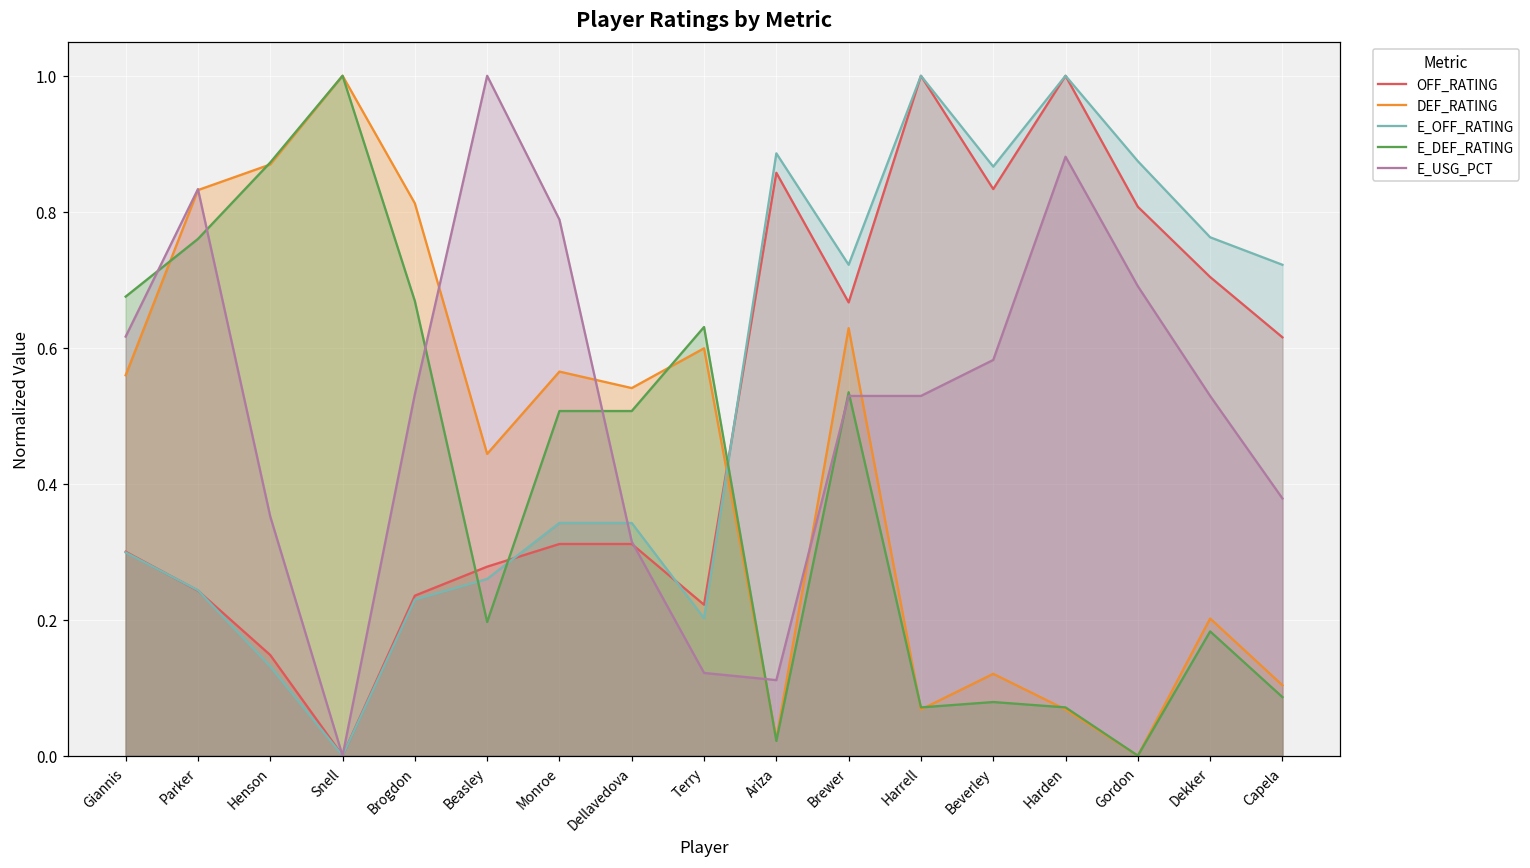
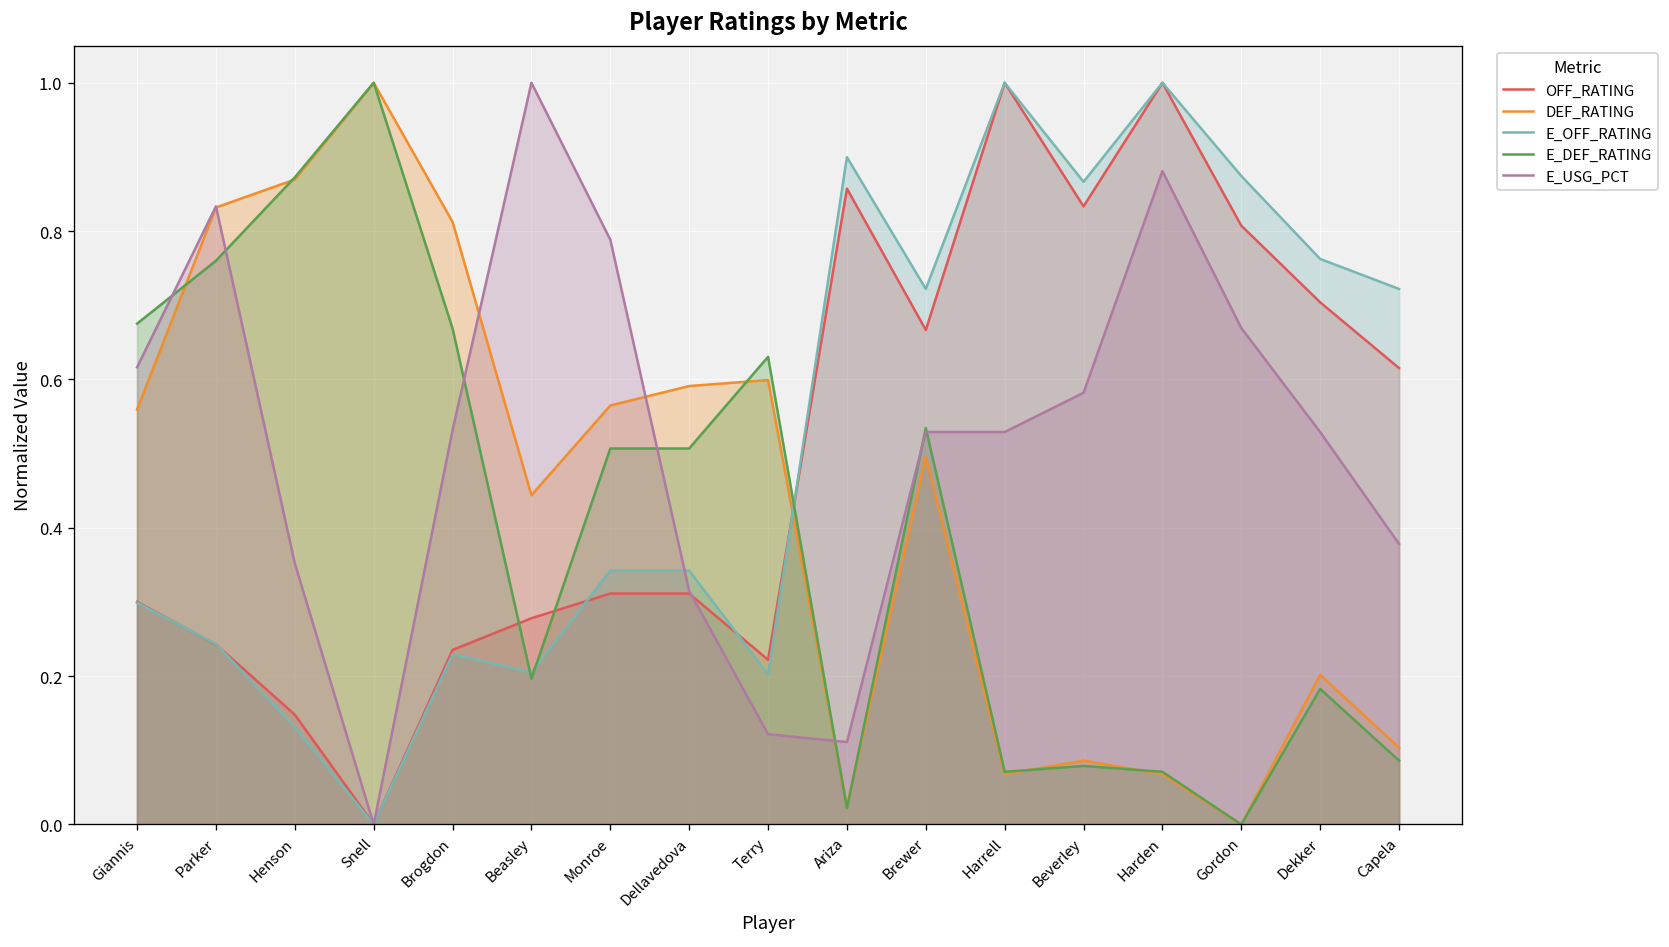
  {
    "OFF_RATING": {
      "Henson": 0.15,
      "Brogdon": 0.24,
      "Beasley": 0.28,
      "Monroe": 0.31,
      "Terry": 0.22,
      "Ariza": 0.86,
      "Brewer": 0.67,
      "Beverley": 0.83,
      "Gordon": 0.81,
      "Dekker": 0.70,
      "Capela": 0.62
    },
    "DEF_RATING": {
      "Giannis": 0.56,
      "Brogdon": 0.81,
      "Beasley": 0.44,
      "Monroe": 0.56,
-     "Dellavedova": 0.54,
+     "Dellavedova": 0.59,
      "Terry": 0.60,
-     "Brewer": 0.63,
-     "Beverley": 0.12,
+     "Brewer": 0.50,
+     "Beverley": 0.09,
      "Dekker": 0.20,
      "Capela": 0.10
    },
    "E_OFF_RATING": {
      "Henson": 0.13,
      "Brogdon": 0.23,
-     "Beasley": 0.26,
+     "Beasley": 0.21,
      "Monroe": 0.34,
      "Dellavedova": 0.34,
      "Terry": 0.20,
-     "Ariza": 0.89,
+     "Ariza": 0.90,
      "Brewer": 0.72,
      "Beverley": 0.87,
      "Gordon": 0.87,
      "Dekker": 0.76,
      "Capela": 0.72
    },
    "E_DEF_RATING": {
      "Giannis": 0.68,
      "Parker": 0.76,
      "Brogdon": 0.67,
      "Beasley": 0.20,
      "Monroe": 0.51,
      "Dellavedova": 0.51,
      "Terry": 0.63,
      "Brewer": 0.53,
      "Beverley": 0.08,
      "Dekker": 0.18,
      "Capela": 0.09
    },
    "E_USG_PCT": {
      "Giannis": 0.62,
      "Henson": 0.35,
      "Brogdon": 0.53,
      "Beasley": 1.00,
      "Monroe": 0.79,
      "Terry": 0.12,
      "Ariza": 0.11,
      "Brewer": 0.53,
      "Harrell": 0.53,
      "Beverley": 0.58,
      "Harden": 0.88,
-     "Gordon": 0.69,
+     "Gordon": 0.67,
      "Dekker": 0.53,
      "Capela": 0.38
    }
  }
